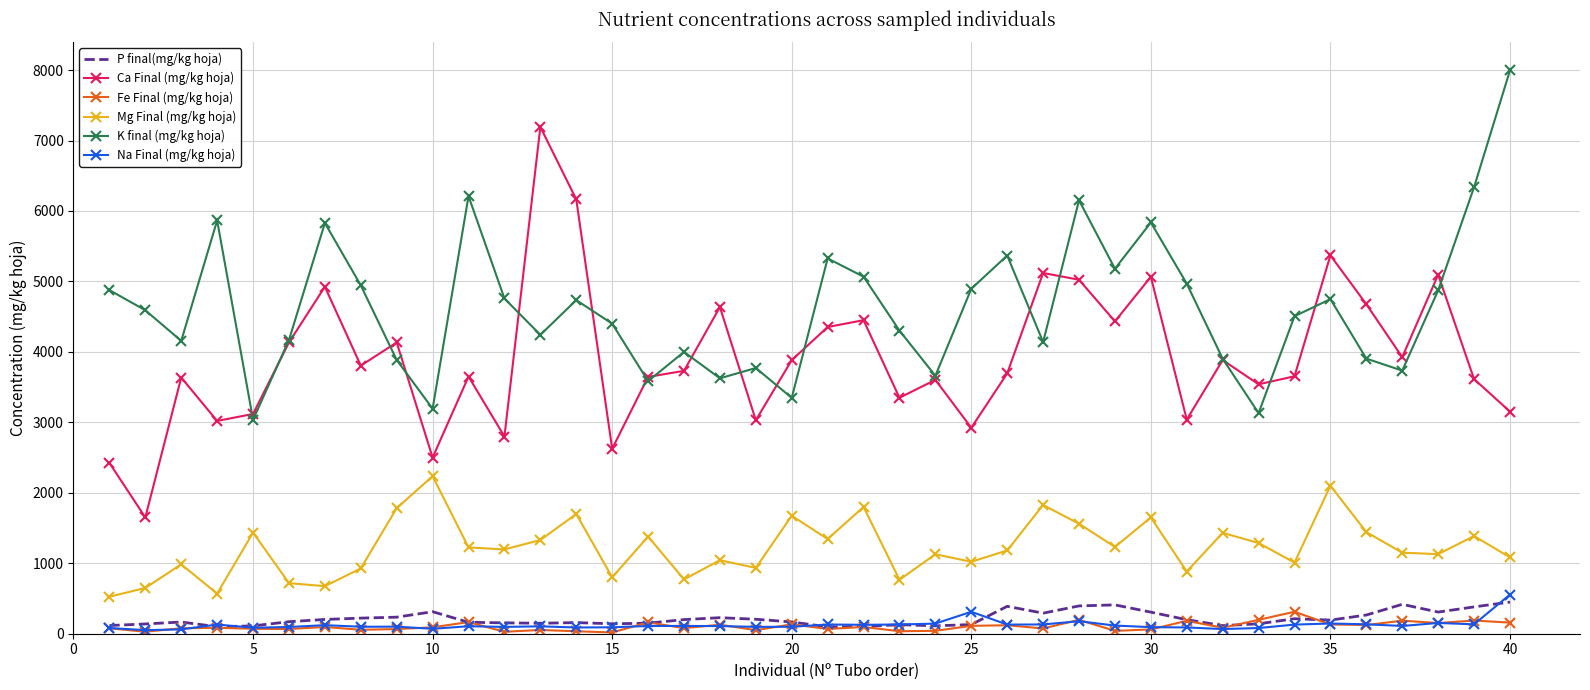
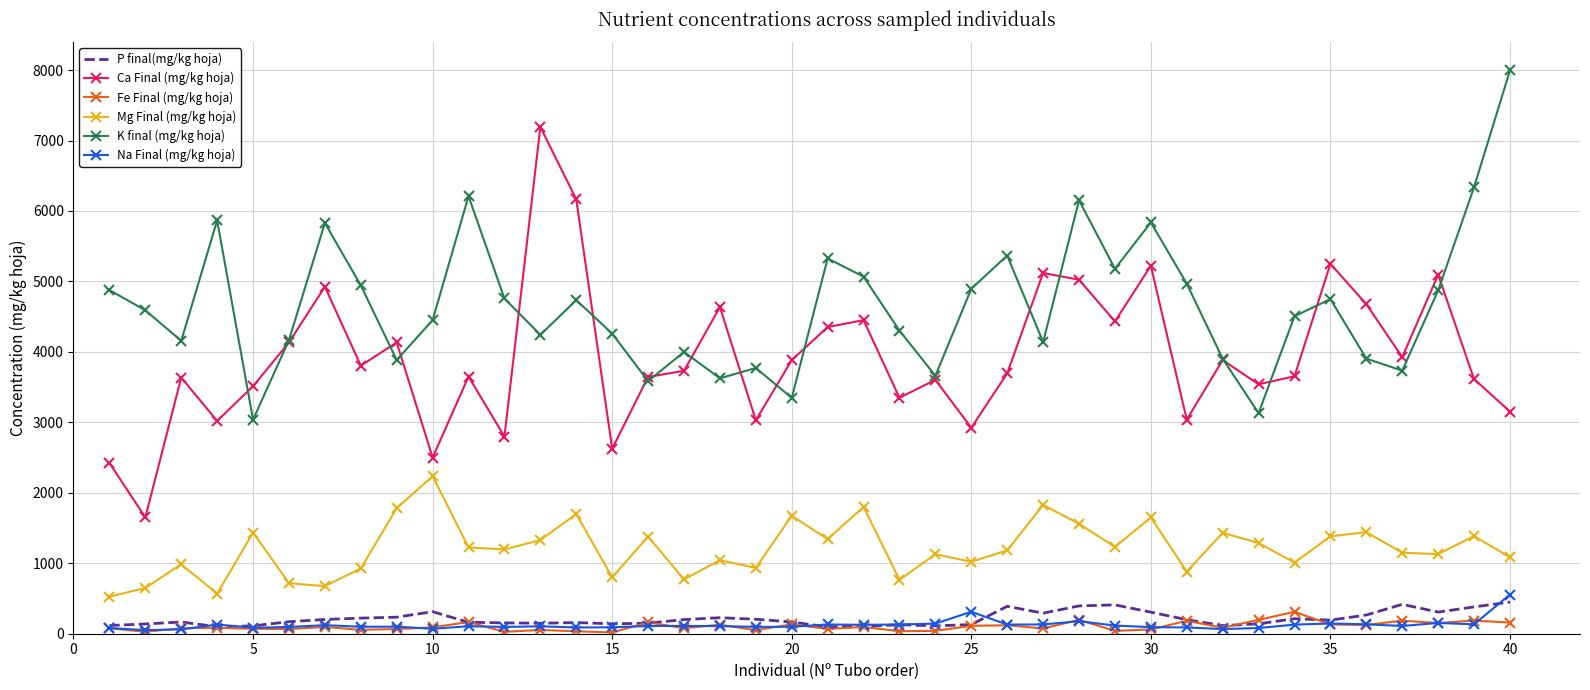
  {
    "P final(mg/kg hoja)": {
      "10": 300,
      "15": 100,
      "30": 300,
      "35": 200,
      "40": 400
    },
    "Ca Final (mg/kg hoja)": {
-     "5": 3100,
+     "5": 3500,
      "10": 2500,
      "15": 2600,
      "20": 3900,
      "25": 2900,
-     "30": 5100,
-     "35": 5400,
+     "30": 5200,
+     "35": 5300,
      "40": 3200
    },
    "Fe Final (mg/kg hoja)": {
      "15": 0,
      "40": 200
    },
    "Mg Final (mg/kg hoja)": {
      "5": 1400,
      "10": 2200,
      "15": 800,
      "20": 1700,
      "25": 1000,
      "30": 1700,
-     "35": 2100,
+     "35": 1400,
      "40": 1100
    },
    "K final (mg/kg hoja)": {
      "5": 3000,
-     "10": 3200,
-     "15": 4400,
+     "10": 4500,
+     "15": 4300,
      "20": 3300,
      "25": 4900,
      "30": 5800,
      "35": 4700,
      "40": 8000
    },
    "Na Final (mg/kg hoja)": {
      "15": 100,
      "25": 300,
      "40": 600
    }
  }
